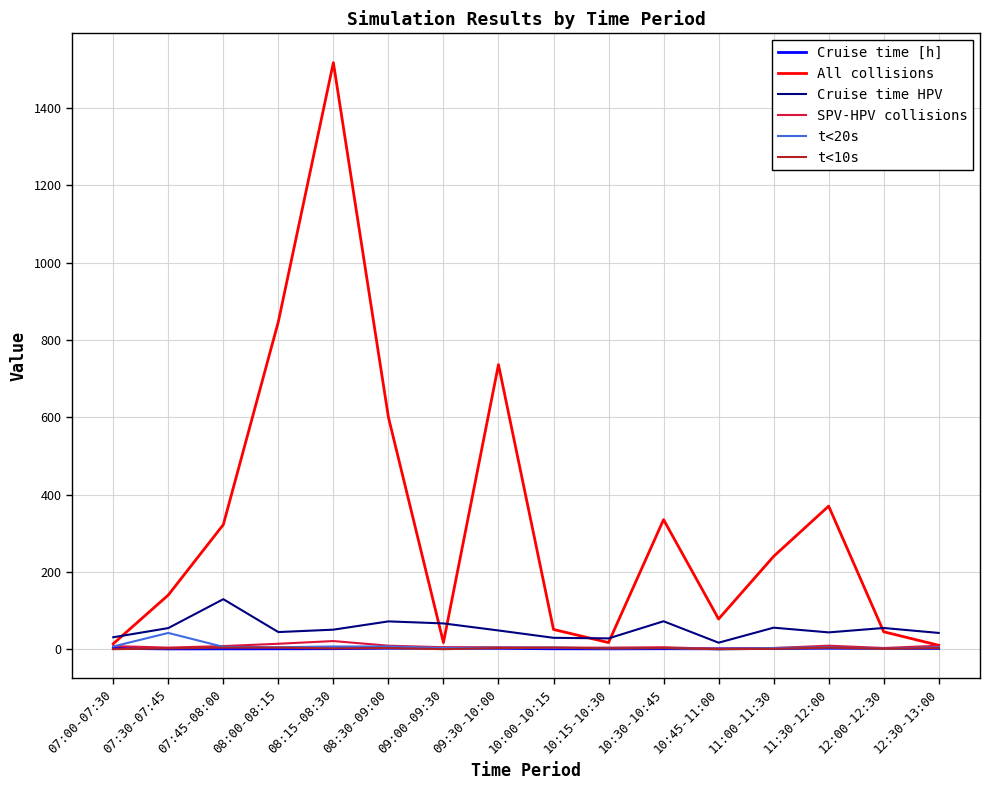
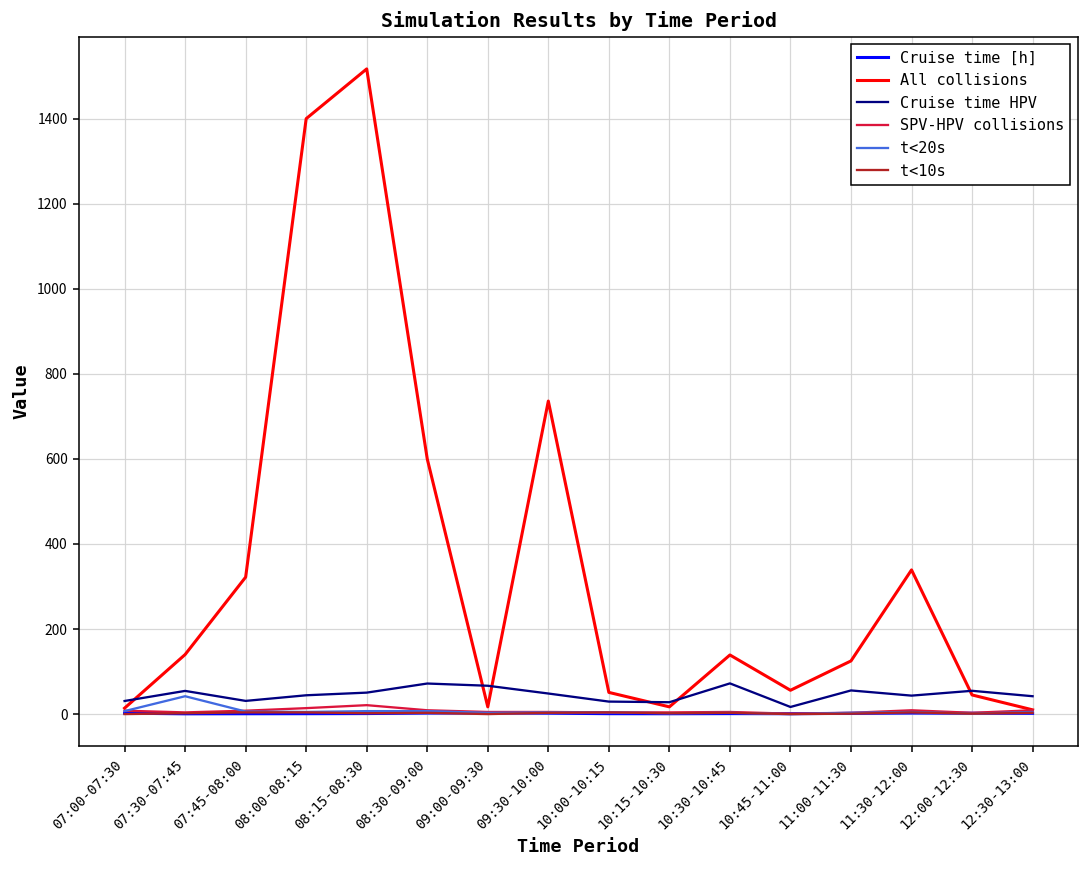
  {
    "All collisions": {
      "07:30-07:45": 140,
      "07:45-08:00": 320,
-     "08:00-08:15": 850,
+     "08:00-08:15": 1400,
      "08:15-08:30": 1520,
      "08:30-09:00": 600,
      "09:00-09:30": 20,
      "09:30-10:00": 740,
      "10:00-10:15": 50,
      "10:15-10:30": 20,
-     "10:30-10:45": 340,
-     "10:45-11:00": 80,
-     "11:00-11:30": 240,
-     "11:30-12:00": 370,
+     "10:30-10:45": 140,
+     "10:45-11:00": 60,
+     "11:00-11:30": 130,
+     "11:30-12:00": 340,
      "12:00-12:30": 50
    },
    "Cruise time HPV": {
      "07:00-07:30": 30,
      "07:30-07:45": 50,
-     "07:45-08:00": 130,
+     "07:45-08:00": 30,
      "08:00-08:15": 40,
      "08:15-08:30": 50,
      "08:30-09:00": 70,
      "09:00-09:30": 70,
      "09:30-10:00": 50,
      "10:00-10:15": 30,
      "10:15-10:30": 30,
      "10:30-10:45": 70,
      "10:45-11:00": 20,
      "11:00-11:30": 60,
      "11:30-12:00": 40,
      "12:00-12:30": 50,
      "12:30-13:00": 40
    },
    "t<20s": {
      "07:30-07:45": 40
    }
  }
